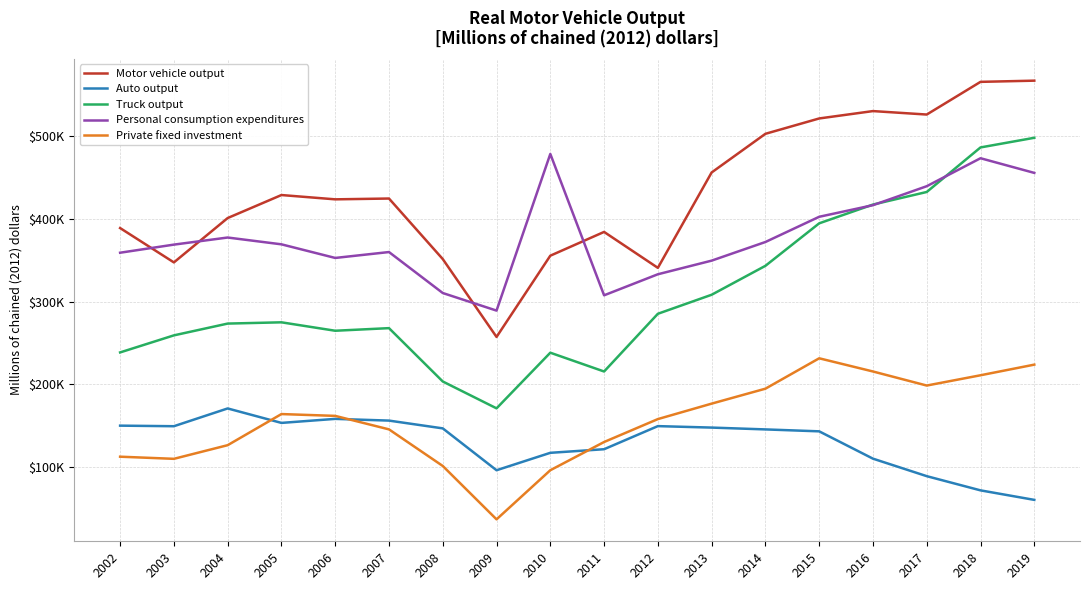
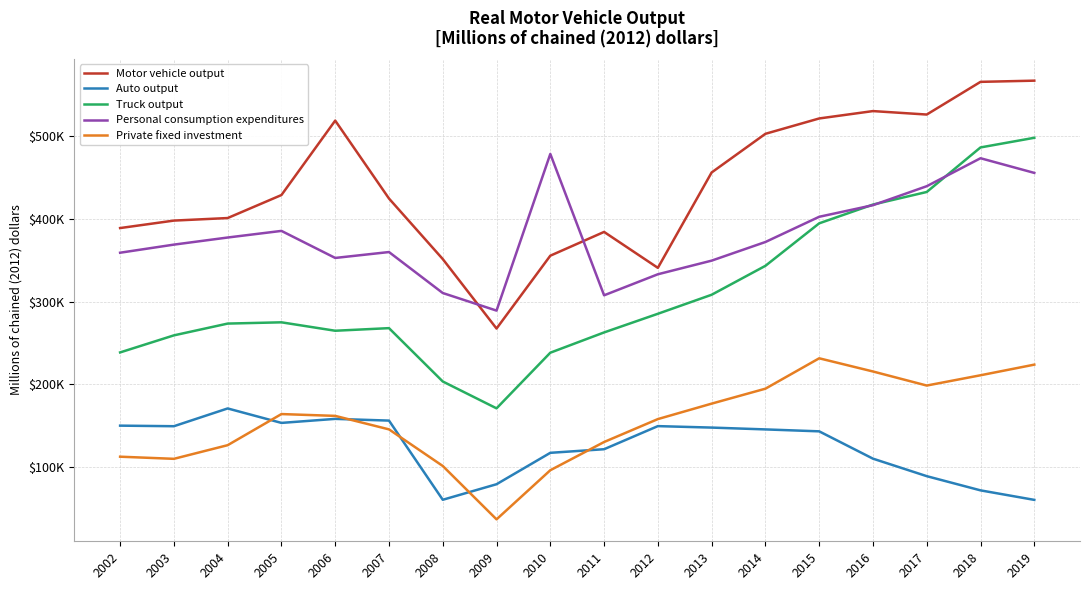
  {
    "Motor vehicle output": {
      "2002": "$390000",
-     "2003": "$350000",
+     "2003": "$400000",
      "2004": "$400000",
      "2005": "$430000",
-     "2006": "$420000",
+     "2006": "$520000",
      "2007": "$420000",
      "2008": "$350000",
-     "2009": "$260000",
+     "2009": "$270000",
      "2010": "$360000",
      "2011": "$380000",
      "2012": "$340000",
      "2013": "$460000",
      "2014": "$500000",
      "2015": "$520000",
      "2016": "$530000",
      "2017": "$530000",
      "2018": "$570000",
      "2019": "$570000"
    },
    "Auto output": {
      "2002": "$150000",
      "2003": "$150000",
      "2004": "$170000",
      "2005": "$150000",
      "2006": "$160000",
      "2007": "$160000",
-     "2008": "$150000",
-     "2009": "$100000",
+     "2008": "$60000",
+     "2009": "$80000",
      "2010": "$120000",
      "2011": "$120000",
      "2012": "$150000",
      "2013": "$150000",
      "2014": "$150000",
      "2015": "$140000",
      "2016": "$110000",
      "2017": "$90000",
      "2018": "$70000",
      "2019": "$60000"
    },
    "Truck output": {
      "2002": "$240000",
      "2003": "$260000",
      "2004": "$270000",
      "2005": "$280000",
      "2006": "$260000",
      "2007": "$270000",
      "2008": "$200000",
      "2009": "$170000",
      "2010": "$240000",
-     "2011": "$220000",
+     "2011": "$260000",
      "2012": "$290000",
      "2013": "$310000",
      "2014": "$340000",
      "2015": "$390000",
      "2017": "$430000",
      "2018": "$490000",
      "2019": "$500000"
    },
    "Personal consumption expenditures": {
      "2002": "$360000",
      "2003": "$370000",
      "2004": "$380000",
-     "2005": "$370000",
+     "2005": "$390000",
      "2006": "$350000",
      "2007": "$360000",
      "2008": "$310000",
      "2009": "$290000",
      "2010": "$480000",
      "2011": "$310000",
      "2012": "$330000",
      "2013": "$350000",
      "2014": "$370000",
      "2015": "$400000",
      "2017": "$440000",
      "2018": "$470000",
      "2019": "$460000"
    },
    "Private fixed investment": {
      "2002": "$110000",
      "2003": "$110000",
      "2004": "$130000",
      "2005": "$160000",
      "2006": "$160000",
      "2007": "$150000",
      "2008": "$100000",
      "2009": "$40000",
      "2010": "$100000",
      "2011": "$130000",
      "2012": "$160000",
      "2013": "$180000",
      "2014": "$190000",
      "2015": "$230000",
      "2016": "$220000",
      "2017": "$200000",
      "2018": "$210000",
      "2019": "$220000"
    }
  }
